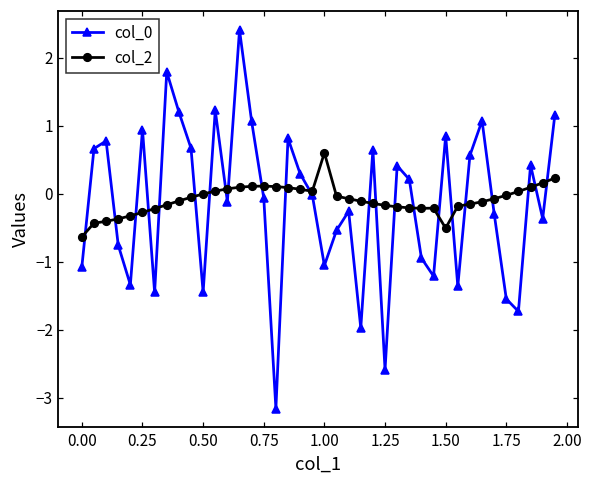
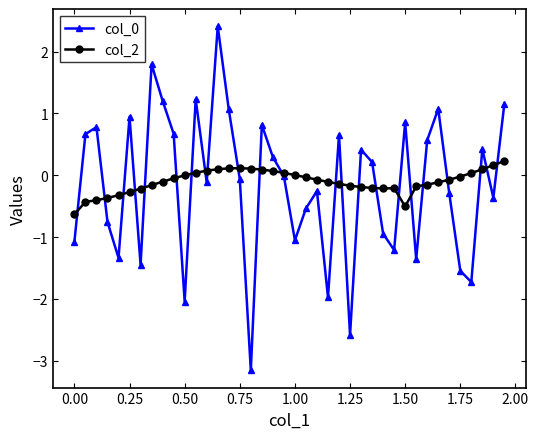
  {
    "col_0": {
      "0.00": -1.1,
      "0.25": 0.9,
-     "0.50": -1.4,
+     "0.50": -2.0,
      "0.75": -0.1,
      "1.00": -1.1,
      "1.25": -2.6,
      "1.50": 0.9,
      "1.75": -1.5
    },
    "col_2": {
      "0.00": -0.6,
      "0.25": -0.3,
      "0.50": 0.0,
      "0.75": 0.1,
-     "1.00": 0.6,
+     "1.00": 0.0,
      "1.25": -0.2,
      "1.50": -0.5,
      "1.75": 0.0
    }
  }
